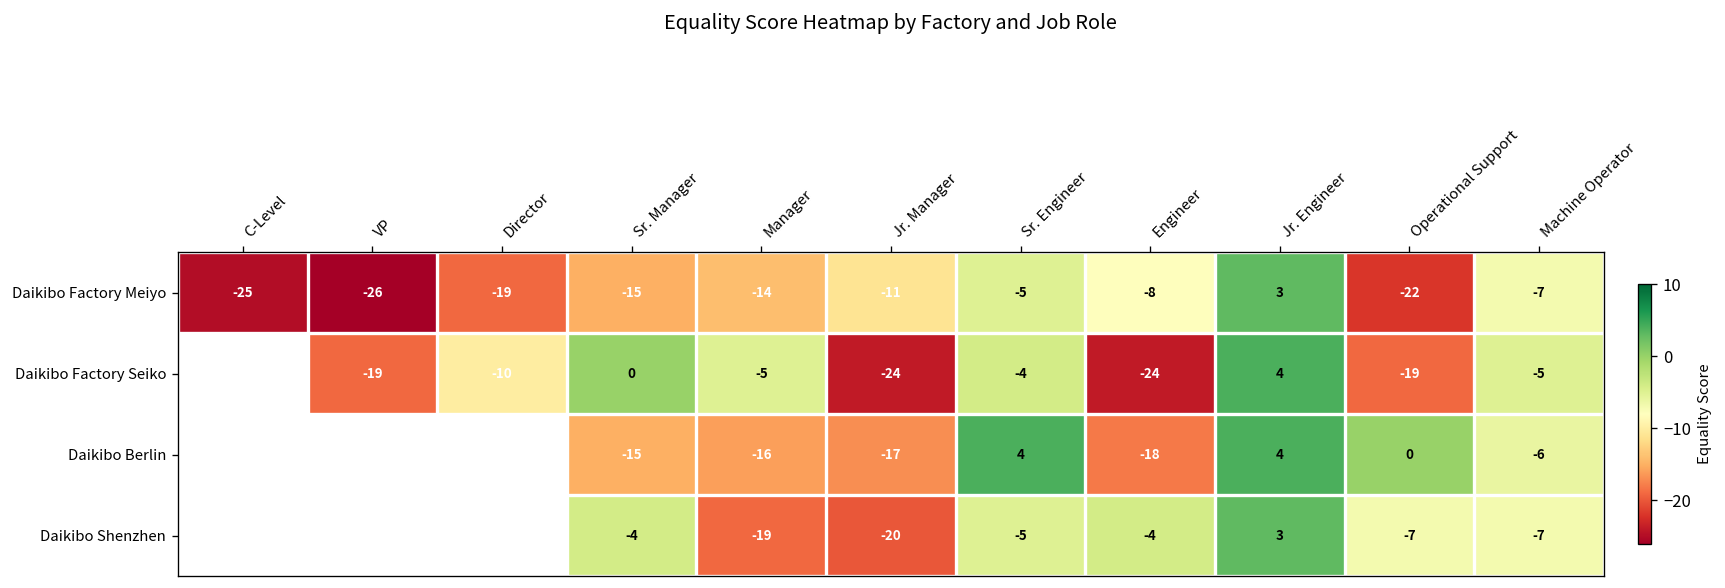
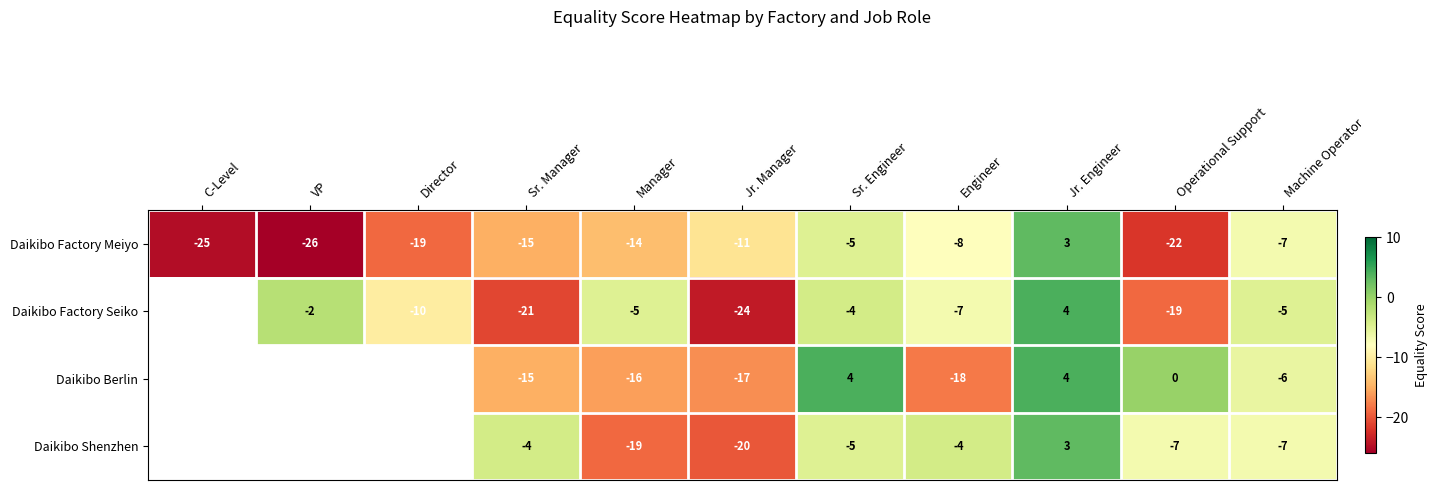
  {
    "Daikibo Factory Meiyo": {
      "C-Level": -25,
      "VP": -26,
      "Director": -19,
      "Sr. Manager": -15,
      "Manager": -14,
      "Jr. Manager": -11,
      "Sr. Engineer": -5,
      "Engineer": -8,
      "Jr. Engineer": 3,
      "Operational Support": -22,
      "Machine Operator": -7
    },
    "Daikibo Factory Seiko": {
-     "VP": -19,
+     "VP": -2,
      "Director": -10,
-     "Sr. Manager": 0,
+     "Sr. Manager": -21,
      "Manager": -5,
      "Jr. Manager": -24,
      "Sr. Engineer": -4,
-     "Engineer": -24,
+     "Engineer": -7,
      "Jr. Engineer": 4,
      "Operational Support": -19,
      "Machine Operator": -5
    },
    "Daikibo Berlin": {
      "Sr. Manager": -15,
      "Manager": -16,
      "Jr. Manager": -17,
      "Sr. Engineer": 4,
      "Engineer": -18,
      "Jr. Engineer": 4,
      "Operational Support": 0,
      "Machine Operator": -6
    },
    "Daikibo Shenzhen": {
      "Sr. Manager": -4,
      "Manager": -19,
      "Jr. Manager": -20,
      "Sr. Engineer": -5,
      "Engineer": -4,
      "Jr. Engineer": 3,
      "Operational Support": -7,
      "Machine Operator": -7
    }
  }
